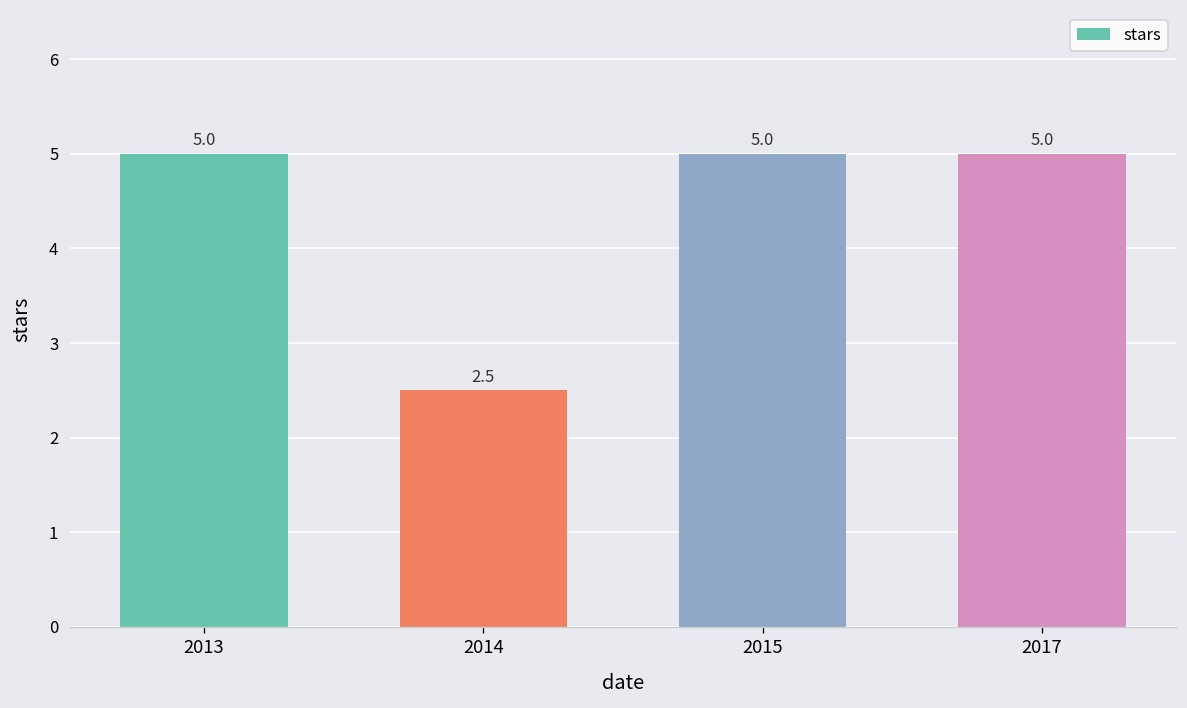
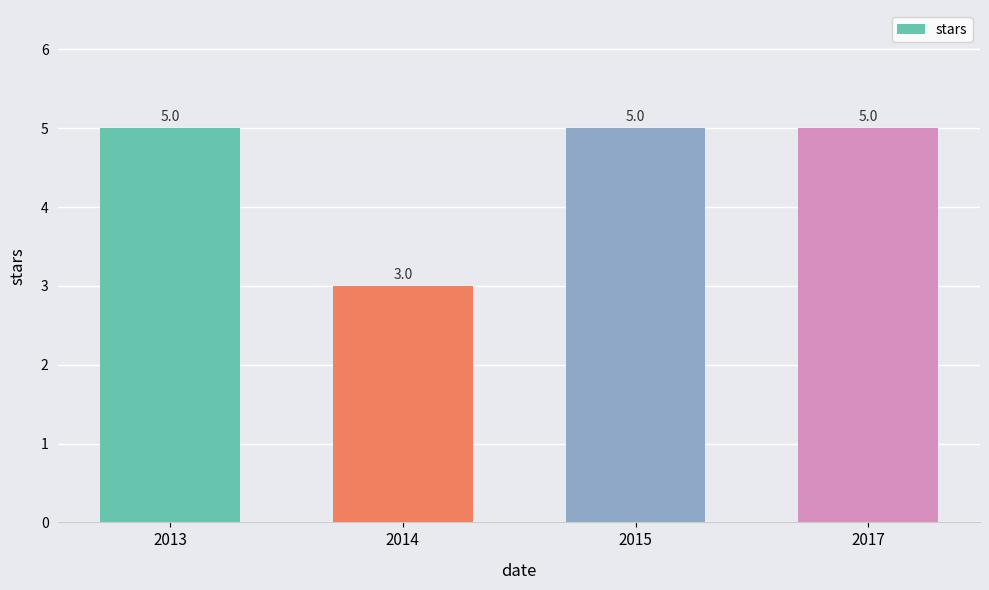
  {
    "2013": 5.0,
-   "2014": 2.5,
+   "2014": 3.0,
    "2015": 5.0,
    "2017": 5.0
  }
